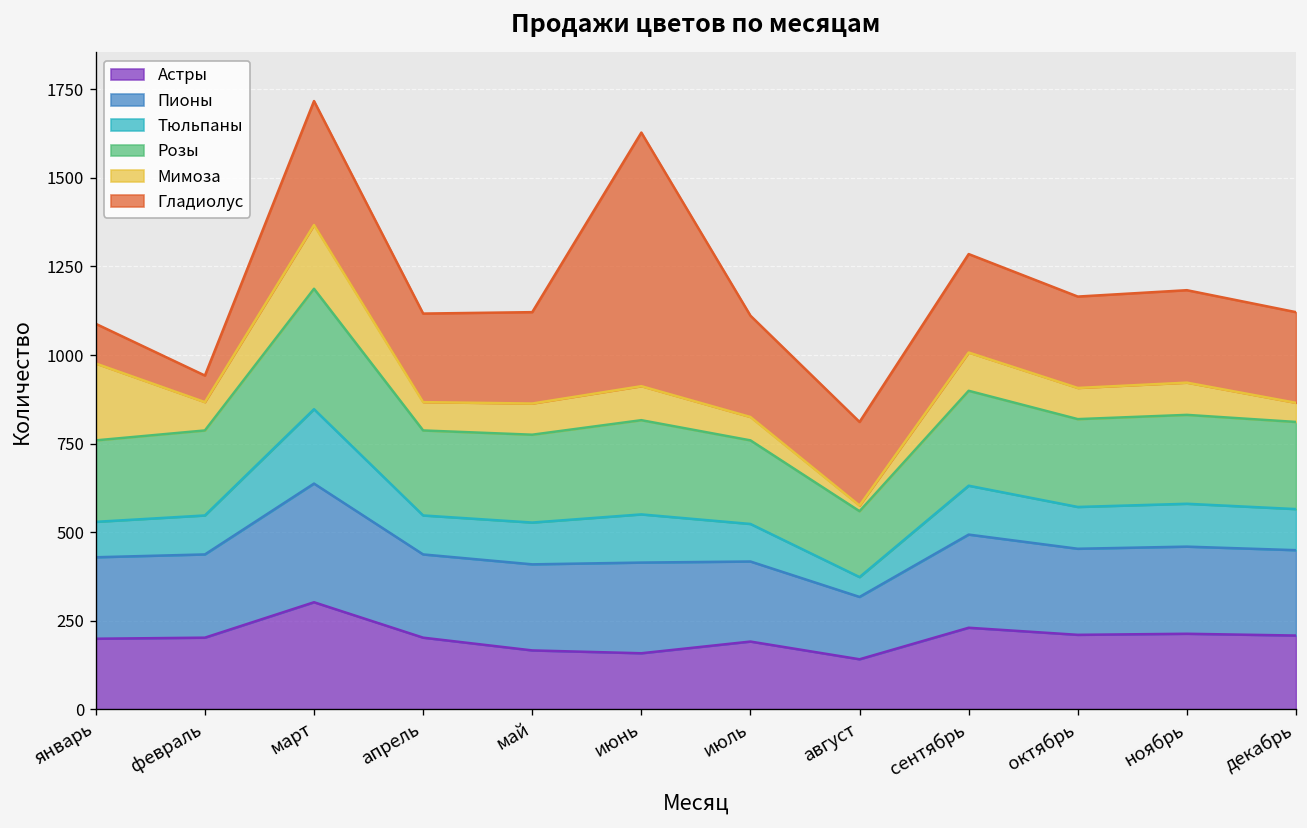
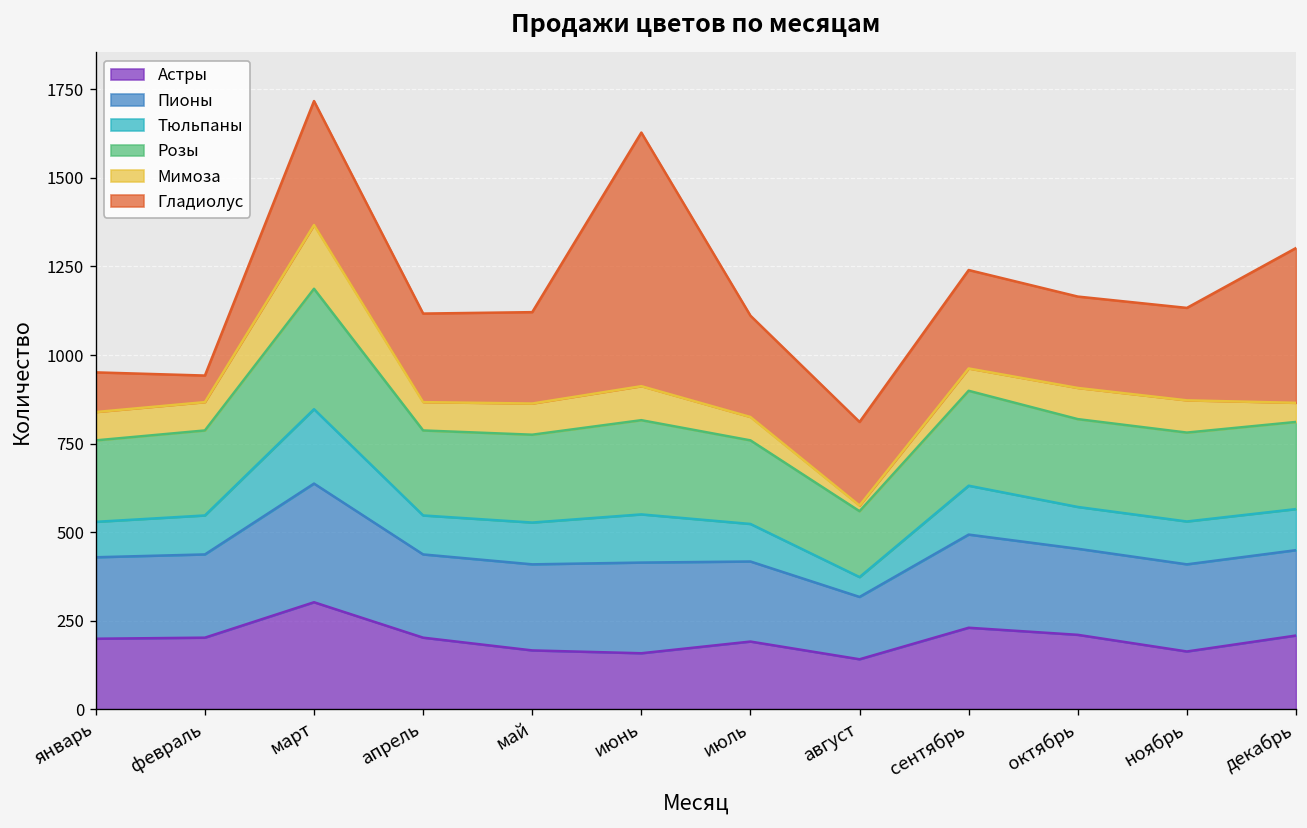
  {
    "Астры": {
      "январь": 200,
      "февраль": 200,
      "март": 300,
      "апрель": 200,
      "май": 170,
      "июнь": 160,
      "июль": 190,
      "август": 140,
      "сентябрь": 230,
      "октябрь": 210,
-     "ноябрь": 210,
+     "ноябрь": 160,
      "декабрь": 210
    },
    "Розы": {
      "январь": 230,
      "февраль": 240,
      "март": 340,
      "апрель": 240,
      "май": 250,
      "июнь": 270,
      "июль": 240,
      "август": 190,
      "сентябрь": 270,
      "октябрь": 250,
      "ноябрь": 250,
      "декабрь": 250
    },
    "Мимоза": {
-     "январь": 220,
+     "январь": 80,
      "февраль": 80,
      "март": 180,
      "апрель": 80,
      "май": 90,
      "июнь": 100,
      "июль": 70,
      "август": 20,
-     "сентябрь": 110,
+     "сентябрь": 60,
      "октябрь": 90,
      "ноябрь": 90,
      "декабрь": 50
    },
    "Гладиолус": {
      "январь": 110,
      "февраль": 80,
      "март": 350,
      "апрель": 250,
      "май": 260,
      "июнь": 720,
      "июль": 290,
      "август": 240,
      "сентябрь": 280,
      "октябрь": 260,
      "ноябрь": 260,
-     "декабрь": 260
+     "декабрь": 440
    }
  }
